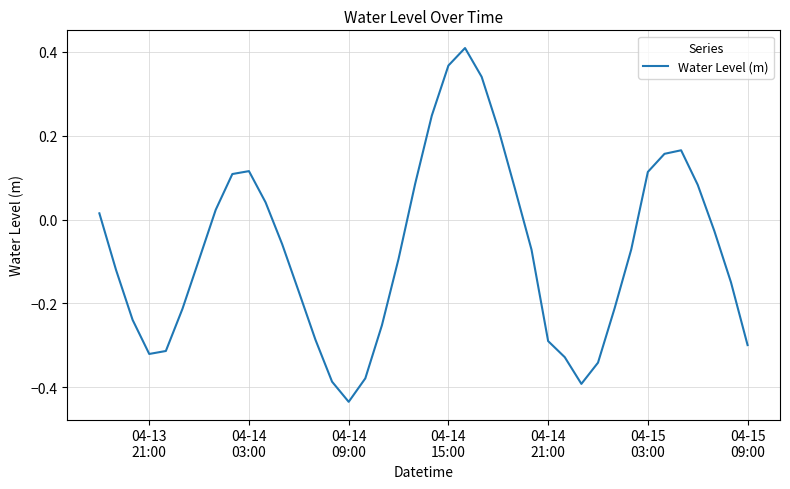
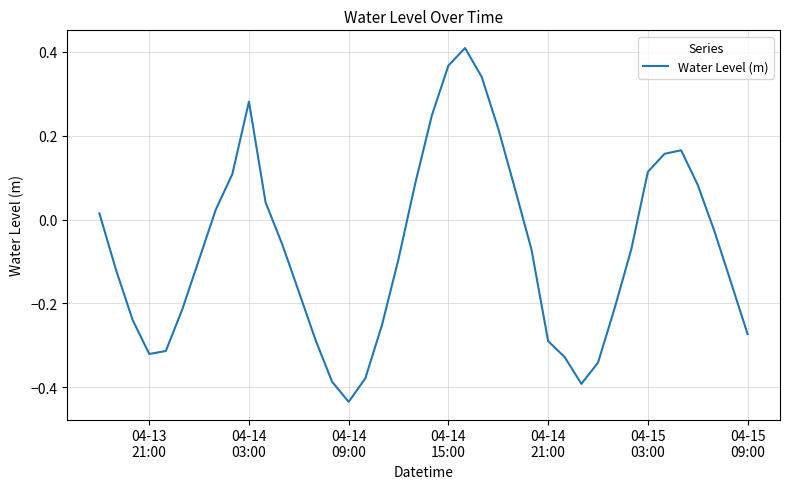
  {
    "04-13 21:00": -0.32,
-   "04-14 03:00": 0.12,
+   "04-14 03:00": 0.28,
    "04-14 09:00": -0.43,
    "04-14 15:00": 0.37,
    "04-14 21:00": -0.29,
    "04-15 03:00": 0.11,
-   "04-15 09:00": -0.30
+   "04-15 09:00": -0.27
  }
